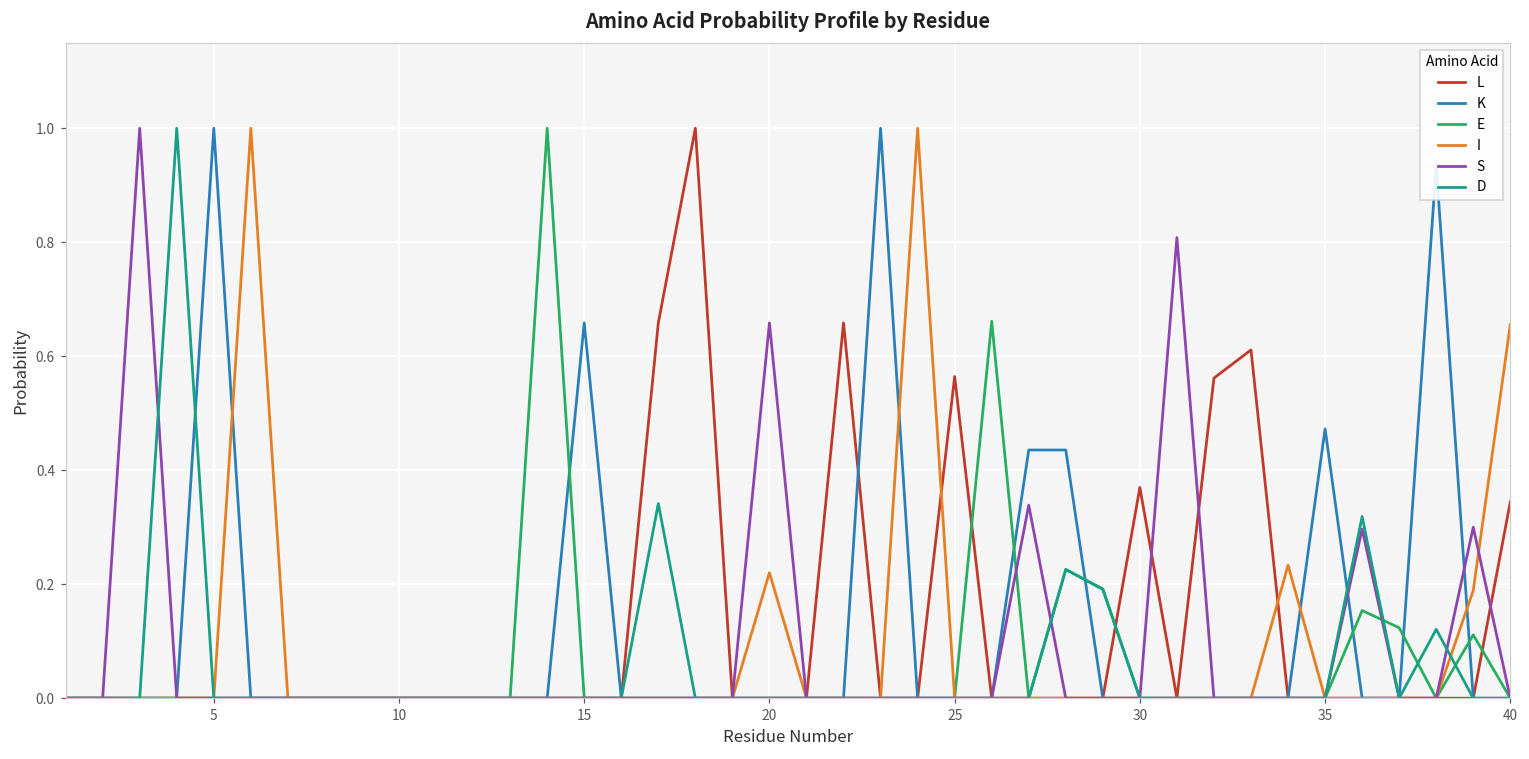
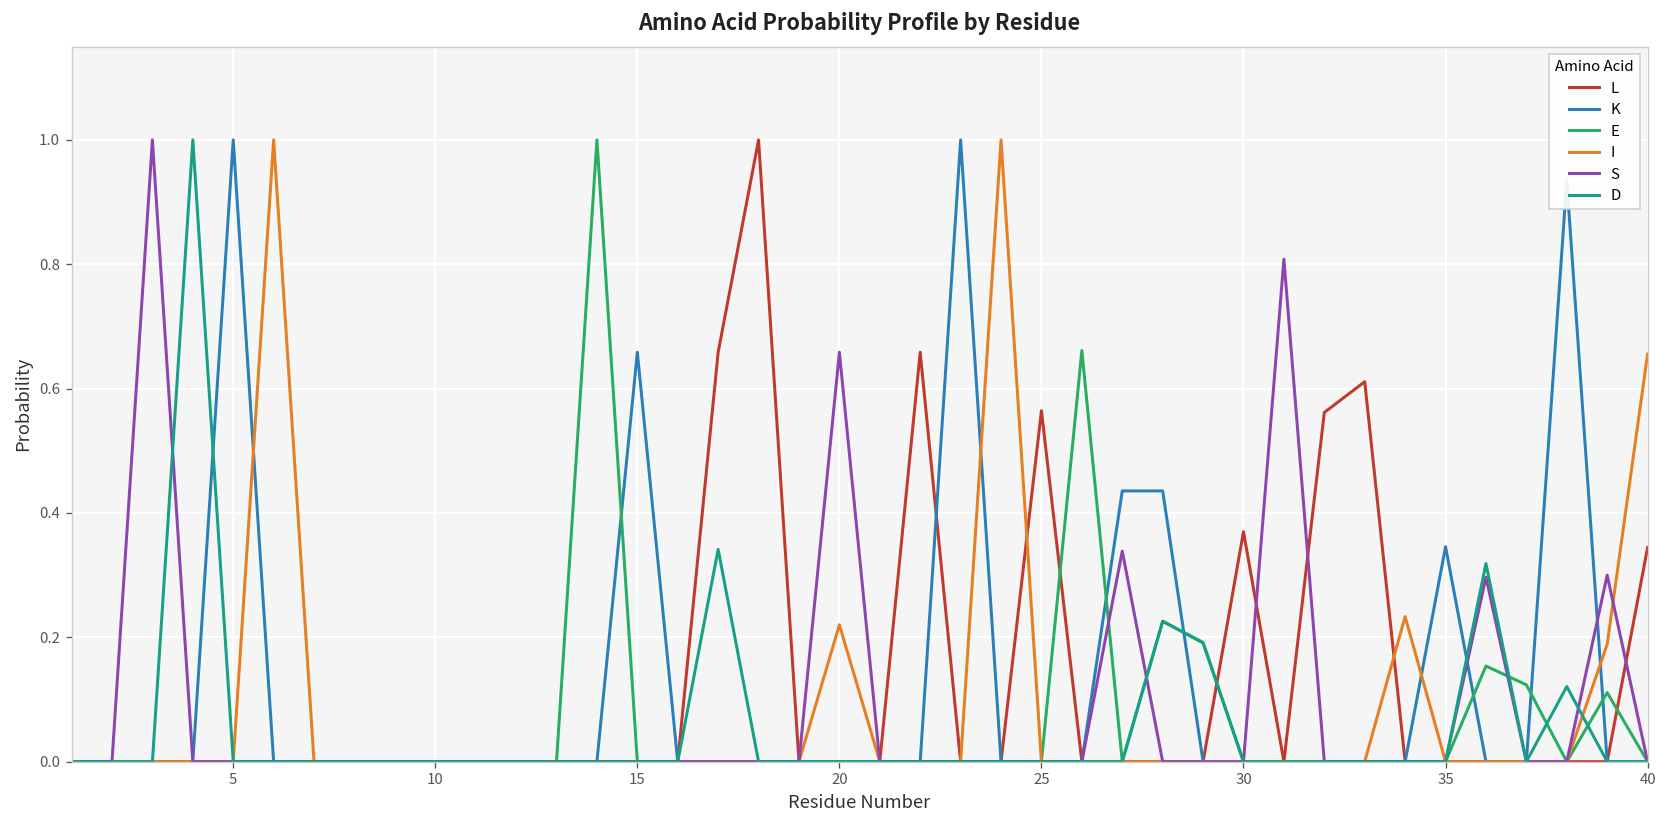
  {
    "L": {
      "25": 0.56,
      "30": 0.37,
      "40": 0.34
    },
    "K": {
      "5": 1.00,
      "15": 0.66,
-     "35": 0.47
+     "35": 0.35
    },
    "I": {
      "20": 0.22,
      "40": 0.66
    },
    "S": {
      "20": 0.66
    }
  }
